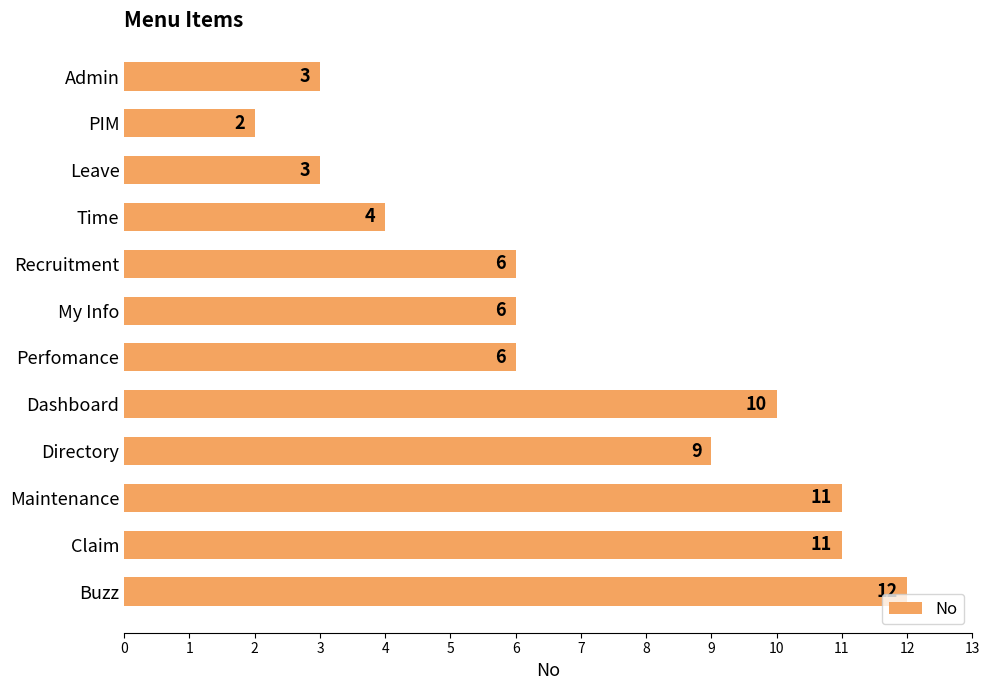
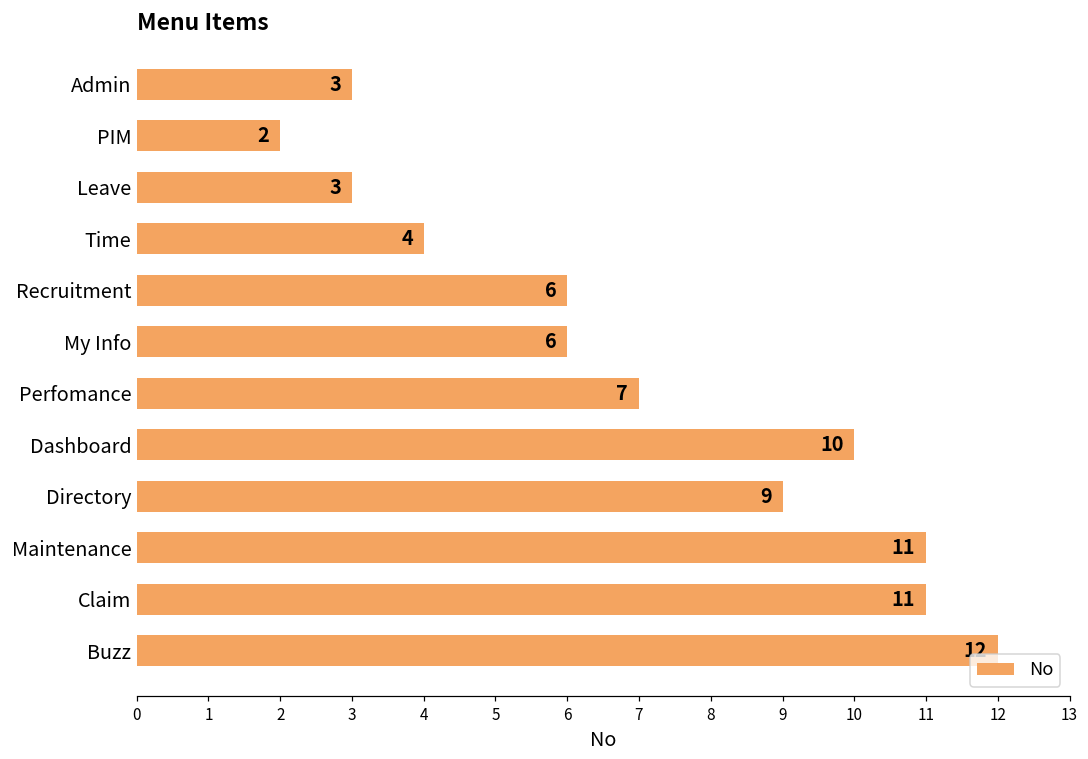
  {
    "Admin": 3,
    "PIM": 2,
    "Leave": 3,
    "Time": 4,
    "Recruitment": 6,
    "My Info": 6,
-   "Perfomance": 6,
+   "Perfomance": 7,
    "Dashboard": 10,
    "Directory": 9,
    "Maintenance": 11,
    "Claim": 11
  }
